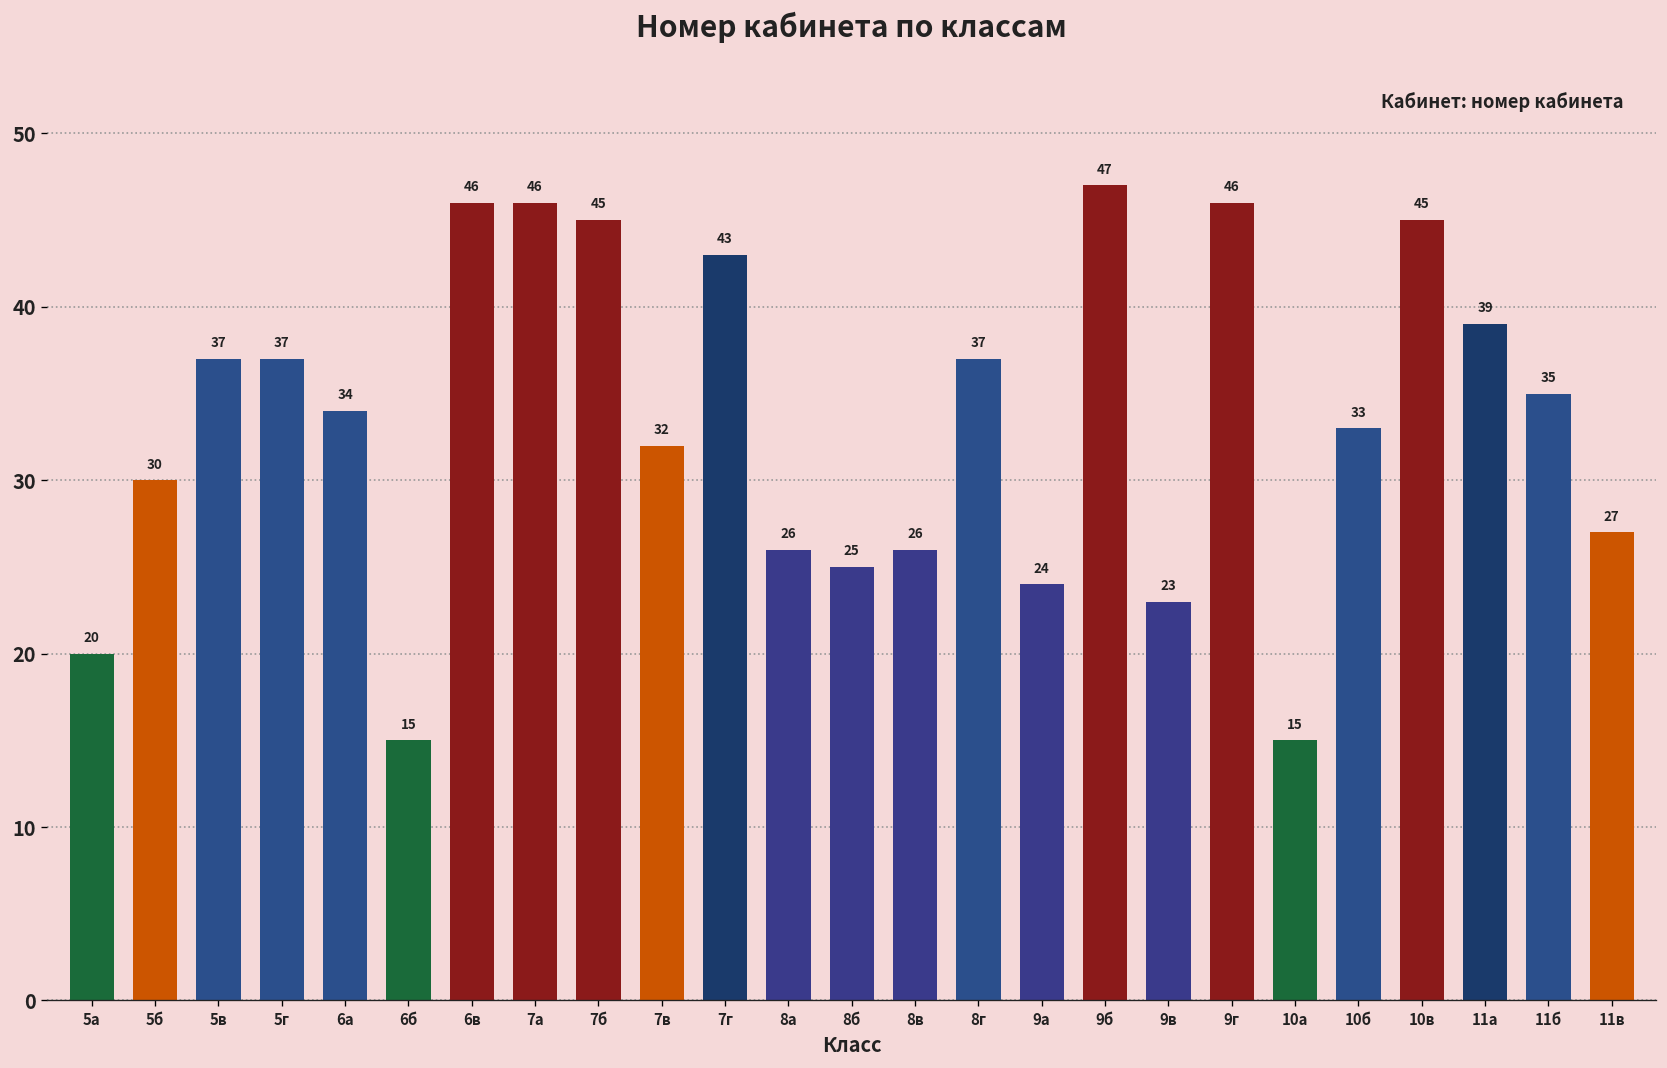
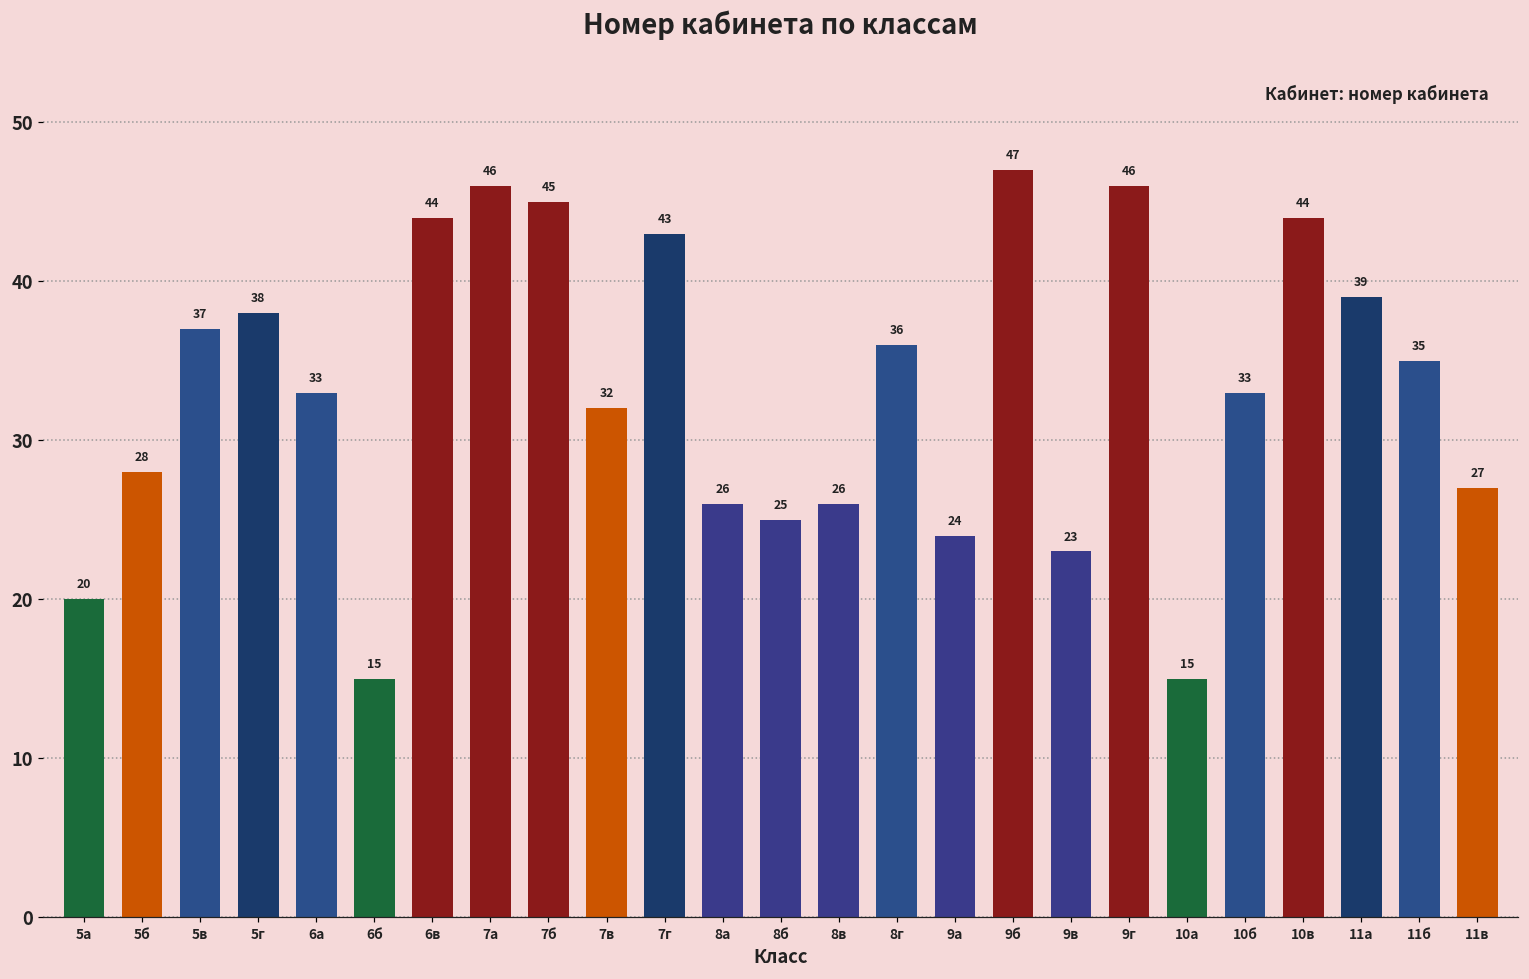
  {
    "5а": 20,
-   "5б": 30,
+   "5б": 28,
    "5в": 37,
-   "5г": 37,
-   "6а": 34,
+   "5г": 38,
+   "6а": 33,
    "6б": 15,
-   "6в": 46,
+   "6в": 44,
    "7а": 46,
    "7б": 45,
    "7в": 32,
    "7г": 43,
    "8а": 26,
    "8б": 25,
    "8в": 26,
-   "8г": 37,
+   "8г": 36,
    "9а": 24,
    "9б": 47,
    "9в": 23,
    "9г": 46,
    "10а": 15,
    "10б": 33,
-   "10в": 45,
+   "10в": 44,
    "11а": 39,
    "11б": 35,
    "11в": 27
  }
